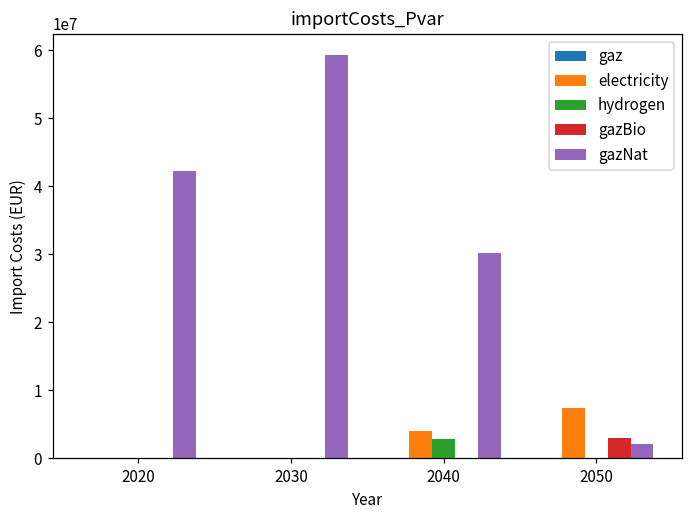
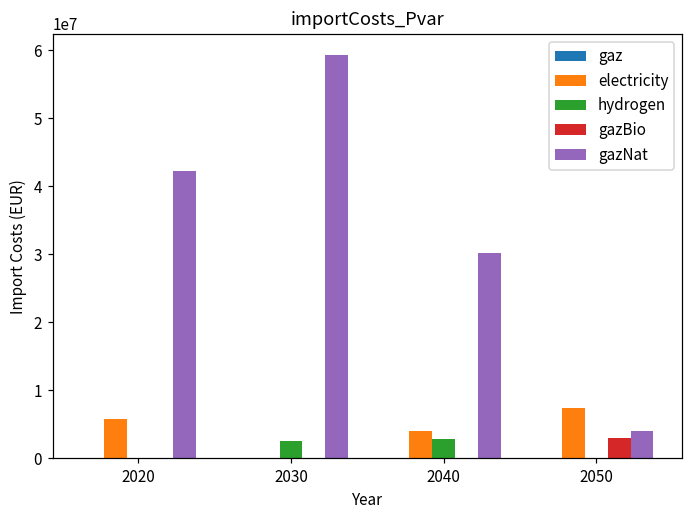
  {
    "gaz": {
      "2020": 0,
      "2030": 0,
      "2040": 0,
      "2050": 0
    },
    "electricity": {
-     "2020": 0,
+     "2020": 6000000,
      "2030": 0,
      "2040": 4000000,
      "2050": 7000000
    },
    "hydrogen": {
      "2020": 0,
-     "2030": 0,
+     "2030": 3000000,
      "2040": 3000000
    },
    "gazBio": {
      "2020": 0,
      "2030": 0,
      "2040": 0,
      "2050": 3000000
    },
    "gazNat": {
      "2020": 42000000,
      "2030": 59000000,
      "2040": 30000000,
-     "2050": 2000000
+     "2050": 4000000
    }
  }
